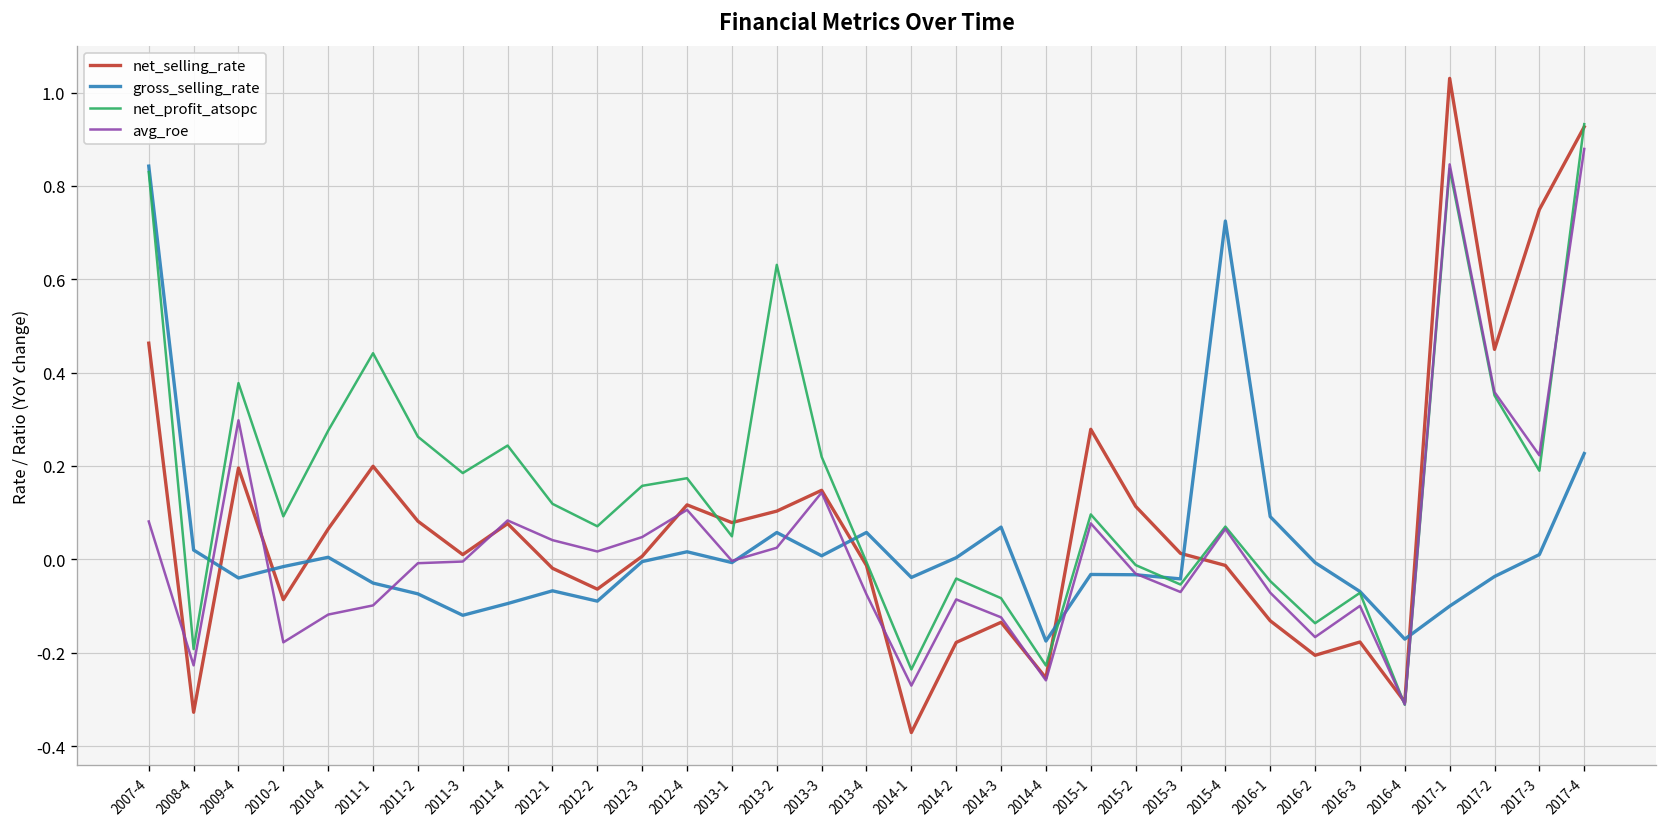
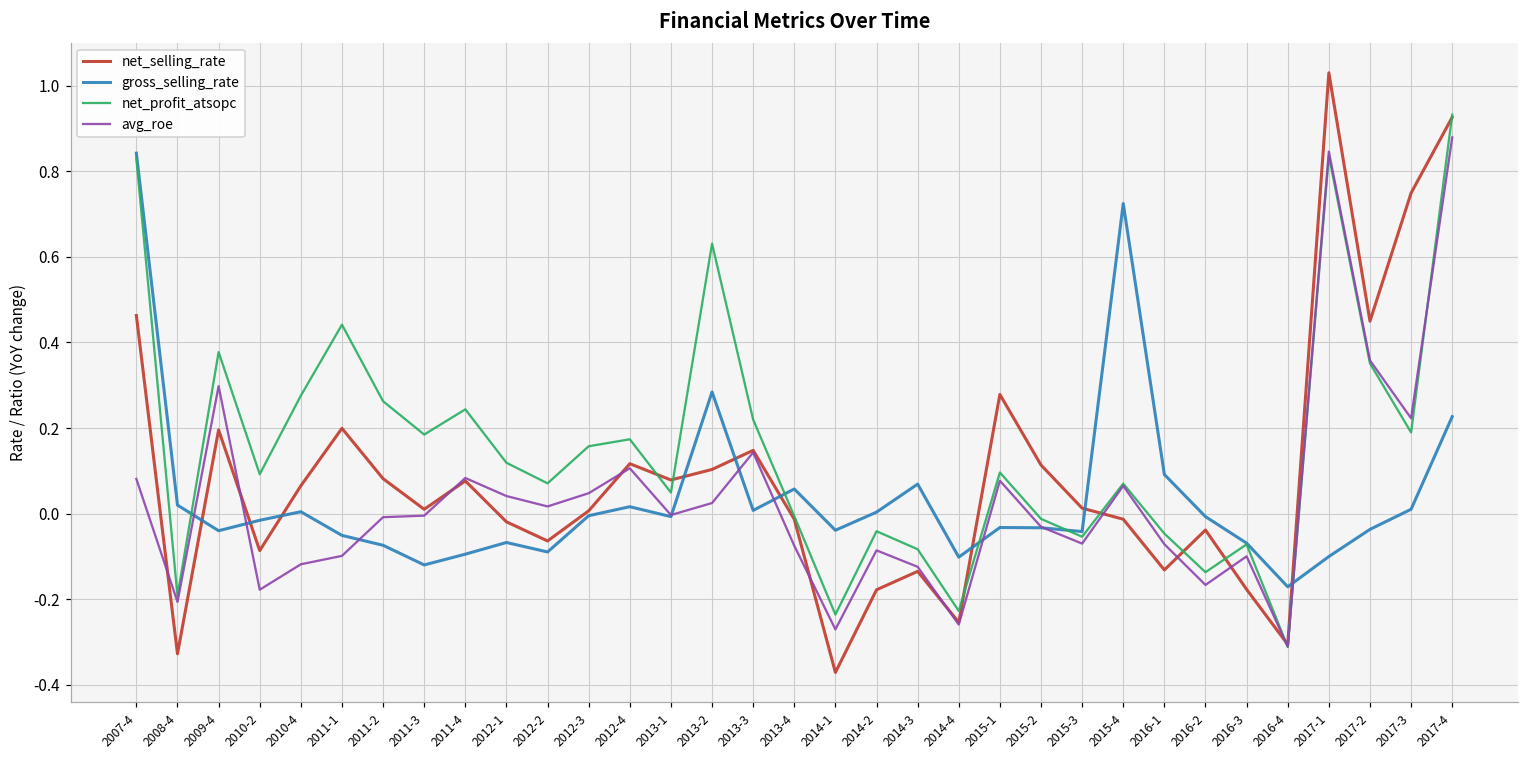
  {
    "net_selling_rate": {
      "2007-4": 0.46,
      "2008-4": -0.33,
      "2009-4": 0.20,
      "2010-2": -0.09,
      "2010-4": 0.07,
      "2011-1": 0.20,
      "2011-2": 0.08,
      "2011-3": 0.01,
      "2011-4": 0.08,
      "2012-1": -0.02,
      "2012-2": -0.06,
      "2012-3": 0.01,
      "2012-4": 0.12,
      "2013-1": 0.08,
      "2013-2": 0.10,
      "2013-4": -0.01,
      "2014-1": -0.37,
      "2014-2": -0.18,
      "2014-3": -0.13,
      "2015-1": 0.28,
      "2015-2": 0.11,
      "2015-3": 0.01,
      "2015-4": -0.01,
      "2016-1": -0.13,
-     "2016-2": -0.21,
+     "2016-2": -0.04,
      "2016-3": -0.18,
      "2017-1": 1.03,
      "2017-2": 0.45,
      "2017-3": 0.75
    },
    "gross_selling_rate": {
      "2007-4": 0.84,
      "2008-4": 0.02,
      "2009-4": -0.04,
      "2010-2": -0.02,
      "2010-4": 0.00,
      "2011-1": -0.05,
      "2011-2": -0.07,
      "2011-3": -0.12,
      "2011-4": -0.09,
      "2012-1": -0.07,
      "2012-2": -0.09,
      "2012-3": 0.00,
      "2012-4": 0.02,
-     "2013-2": 0.06,
+     "2013-2": 0.28,
      "2013-3": 0.01,
      "2013-4": 0.06,
      "2014-1": -0.04,
      "2014-2": 0.00,
      "2014-3": 0.07,
-     "2014-4": -0.18,
+     "2014-4": -0.10,
      "2015-1": -0.03,
      "2015-3": -0.04,
      "2015-4": 0.72,
      "2016-1": 0.09,
      "2016-2": -0.01,
      "2016-4": -0.17,
      "2017-1": -0.10,
      "2017-2": -0.04,
      "2017-3": 0.01,
      "2017-4": 0.23
    },
    "net_profit_atsopc": {
      "2007-4": 0.83,
      "2008-4": -0.19,
      "2009-4": 0.38,
      "2010-2": 0.09,
      "2010-4": 0.28,
      "2011-1": 0.44,
      "2011-2": 0.26,
      "2011-3": 0.18,
      "2011-4": 0.24,
      "2012-1": 0.12,
      "2012-2": 0.07,
      "2012-3": 0.16,
      "2012-4": 0.17,
      "2013-1": 0.05,
      "2013-2": 0.63,
      "2013-3": 0.22,
      "2013-4": -0.01,
      "2014-1": -0.24,
      "2014-2": -0.04,
      "2014-3": -0.08,
      "2014-4": -0.23,
      "2015-1": 0.10,
      "2015-2": -0.01,
      "2015-3": -0.05,
      "2016-1": -0.05,
      "2016-2": -0.14,
      "2017-1": 0.84,
      "2017-2": 0.35,
      "2017-3": 0.19
    },
    "avg_roe": {
      "2007-4": 0.08,
-     "2008-4": -0.23,
+     "2008-4": -0.21,
      "2009-4": 0.30,
      "2010-2": -0.18,
      "2010-4": -0.12,
      "2011-1": -0.10,
      "2011-2": -0.01,
      "2011-3": 0.00,
      "2011-4": 0.08,
      "2012-1": 0.04,
      "2012-2": 0.02,
      "2012-3": 0.05,
      "2012-4": 0.11,
      "2013-2": 0.02,
      "2013-4": -0.08,
      "2014-1": -0.27,
      "2014-2": -0.09,
      "2014-3": -0.12,
      "2015-1": 0.08,
      "2015-3": -0.07,
      "2016-1": -0.07,
      "2016-2": -0.17,
      "2016-3": -0.10,
      "2017-1": 0.85,
      "2017-2": 0.36,
      "2017-3": 0.22,
      "2017-4": 0.88
    }
  }
